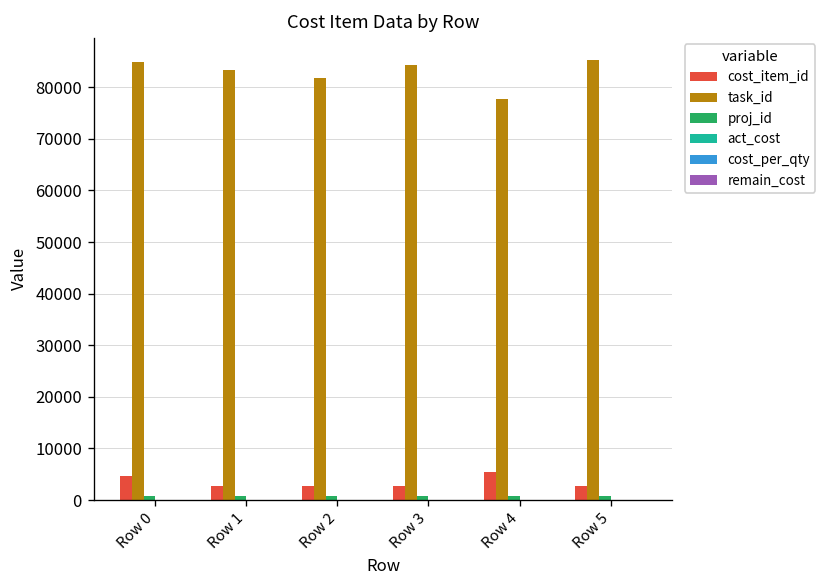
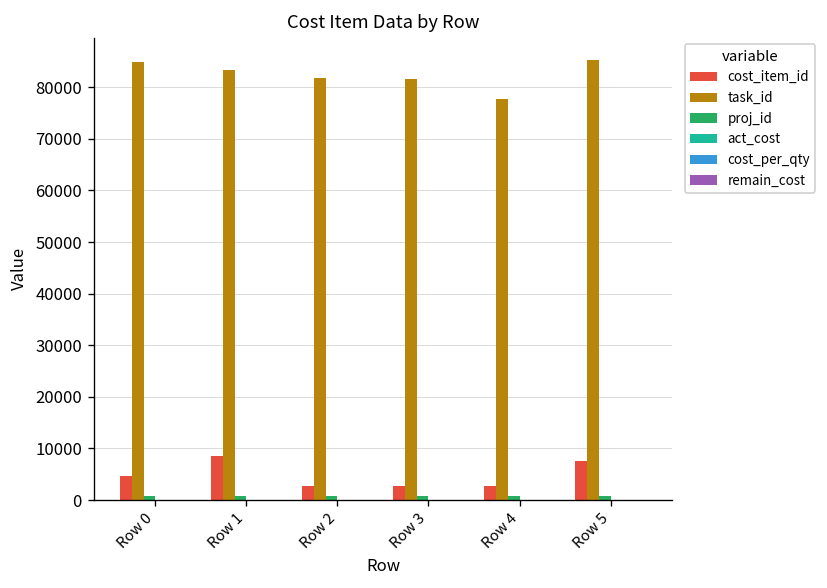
  {
    "cost_item_id": {
      "Row 0": 5000,
-     "Row 1": 3000,
+     "Row 1": 8000,
      "Row 2": 3000,
      "Row 3": 3000,
-     "Row 4": 5000,
-     "Row 5": 3000
+     "Row 4": 3000,
+     "Row 5": 8000
    },
    "task_id": {
      "Row 0": 85000,
      "Row 1": 83000,
      "Row 2": 82000,
-     "Row 3": 84000,
+     "Row 3": 82000,
      "Row 4": 78000,
      "Row 5": 85000
    },
    "proj_id": {
      "Row 0": 1000,
      "Row 1": 1000,
      "Row 2": 1000,
      "Row 3": 1000,
      "Row 4": 1000,
      "Row 5": 1000
    },
    "act_cost": {
      "Row 0": 0,
      "Row 1": 0,
      "Row 2": 0,
      "Row 3": 0,
      "Row 4": 0,
      "Row 5": 0
    },
    "cost_per_qty": {
      "Row 0": 0,
      "Row 1": 0,
      "Row 2": 0,
      "Row 3": 0,
      "Row 4": 0,
      "Row 5": 0
    },
    "remain_cost": {
      "Row 0": 0,
      "Row 1": 0,
      "Row 2": 0,
      "Row 3": 0,
      "Row 4": 0,
      "Row 5": 0
    }
  }
